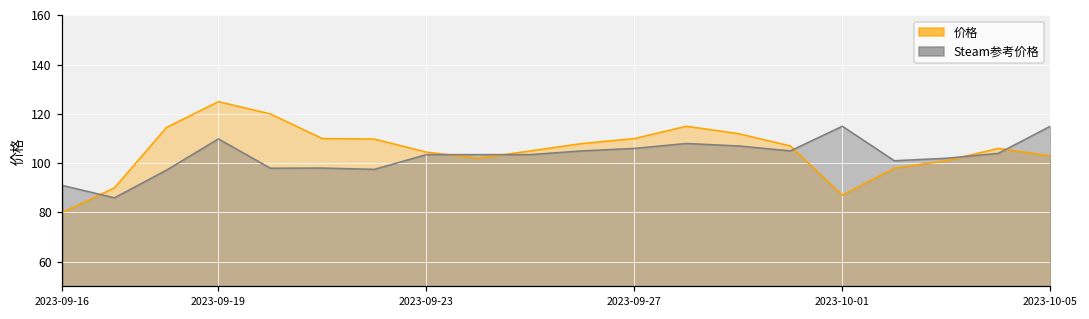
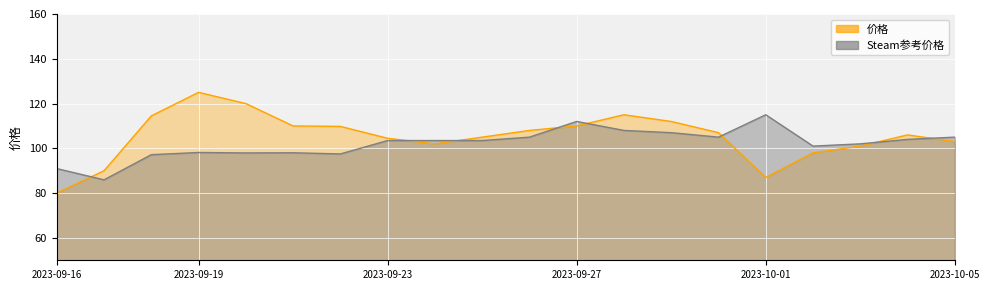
  {
    "价格": {
      "2023-09-16": 80,
      "2023-09-19": 125,
      "2023-09-27": 110,
      "2023-10-01": 87,
      "2023-10-05": 103
    },
    "Steam参考价格": {
      "2023-09-16": 91,
-     "2023-09-19": 110,
-     "2023-09-27": 106,
+     "2023-09-19": 98,
+     "2023-09-27": 112,
      "2023-10-01": 115,
-     "2023-10-05": 115
+     "2023-10-05": 105
    }
  }
